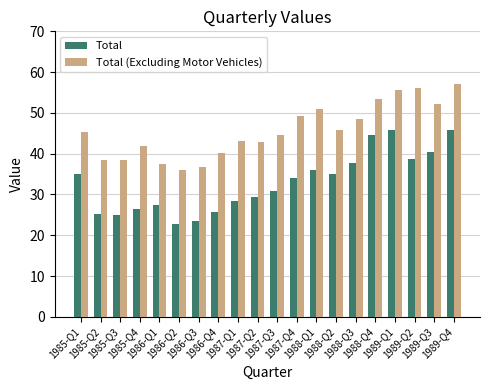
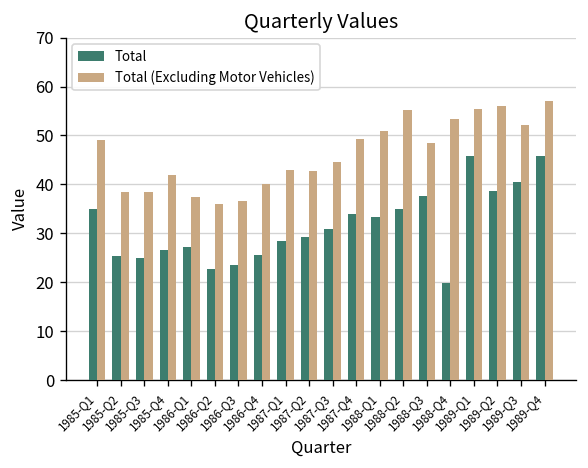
  {
    "Total": {
      "1985-Q1": 35,
      "1985-Q2": 25,
      "1985-Q3": 25,
      "1985-Q4": 27,
      "1986-Q1": 27,
      "1986-Q2": 23,
      "1986-Q3": 24,
      "1986-Q4": 26,
      "1987-Q1": 29,
      "1987-Q2": 29,
      "1987-Q3": 31,
      "1987-Q4": 34,
-     "1988-Q1": 36,
+     "1988-Q1": 33,
      "1988-Q2": 35,
      "1988-Q3": 38,
-     "1988-Q4": 45,
+     "1988-Q4": 20,
      "1989-Q1": 46,
      "1989-Q2": 39,
      "1989-Q3": 41,
      "1989-Q4": 46
    },
    "Total (Excluding Motor Vehicles)": {
-     "1985-Q1": 45,
+     "1985-Q1": 49,
      "1985-Q2": 38,
      "1985-Q3": 38,
      "1985-Q4": 42,
      "1986-Q1": 37,
      "1986-Q2": 36,
      "1986-Q3": 37,
      "1986-Q4": 40,
      "1987-Q1": 43,
      "1987-Q2": 43,
      "1987-Q3": 45,
      "1987-Q4": 49,
      "1988-Q1": 51,
-     "1988-Q2": 46,
+     "1988-Q2": 55,
      "1988-Q3": 49,
      "1988-Q4": 53,
      "1989-Q1": 56,
      "1989-Q2": 56,
      "1989-Q3": 52,
      "1989-Q4": 57
    }
  }
